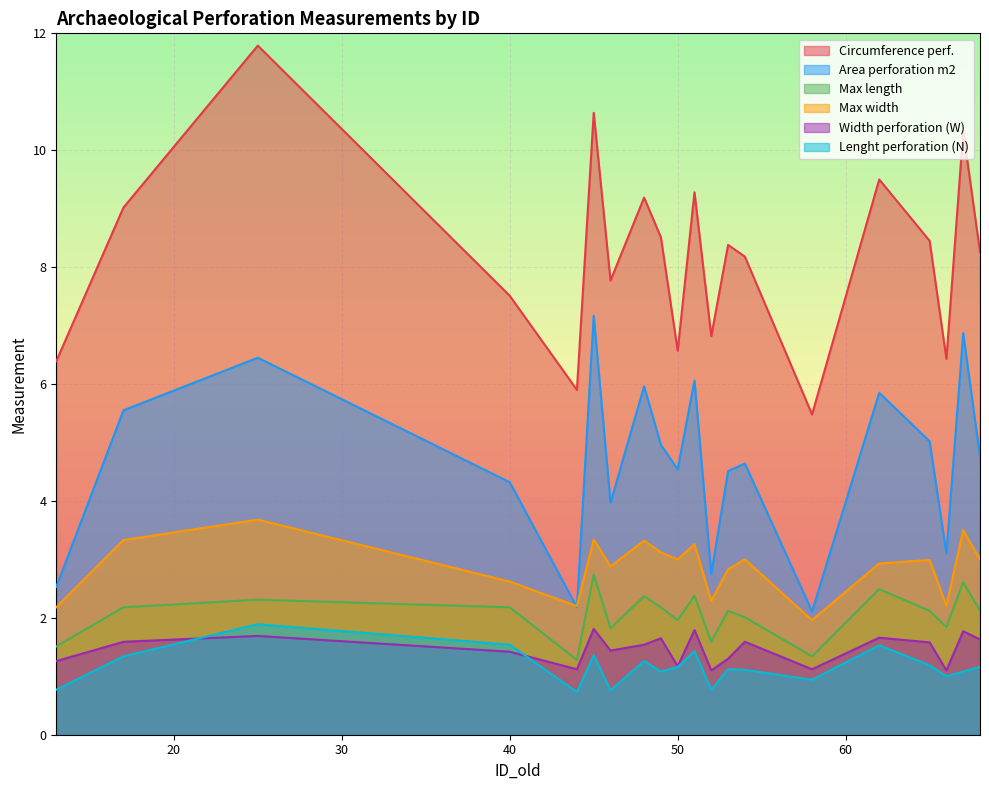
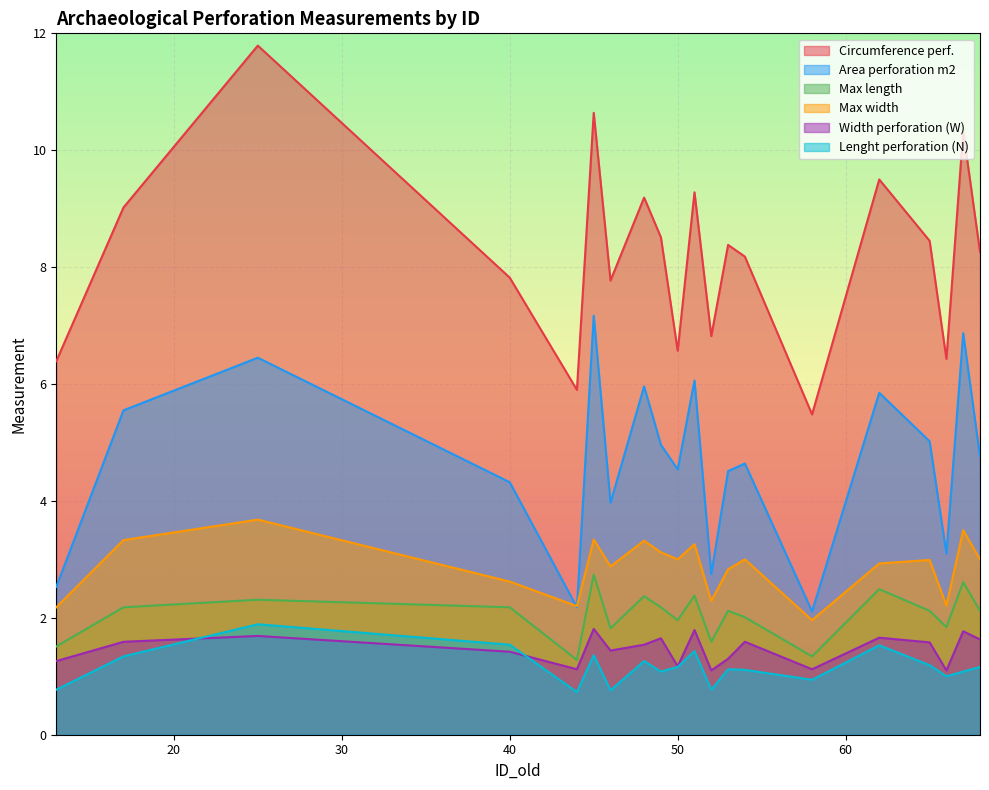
  {
    "Circumference perf.": {
-     "40": 7.5,
+     "40": 7.8,
      "50": 6.6
    },
    "Max length": {
      "40": 2.2,
      "50": 2.0
    },
    "Max width": {
      "40": 2.6,
      "50": 3.0
    },
    "Width perforation (W)": {
      "40": 1.4
    }
  }
